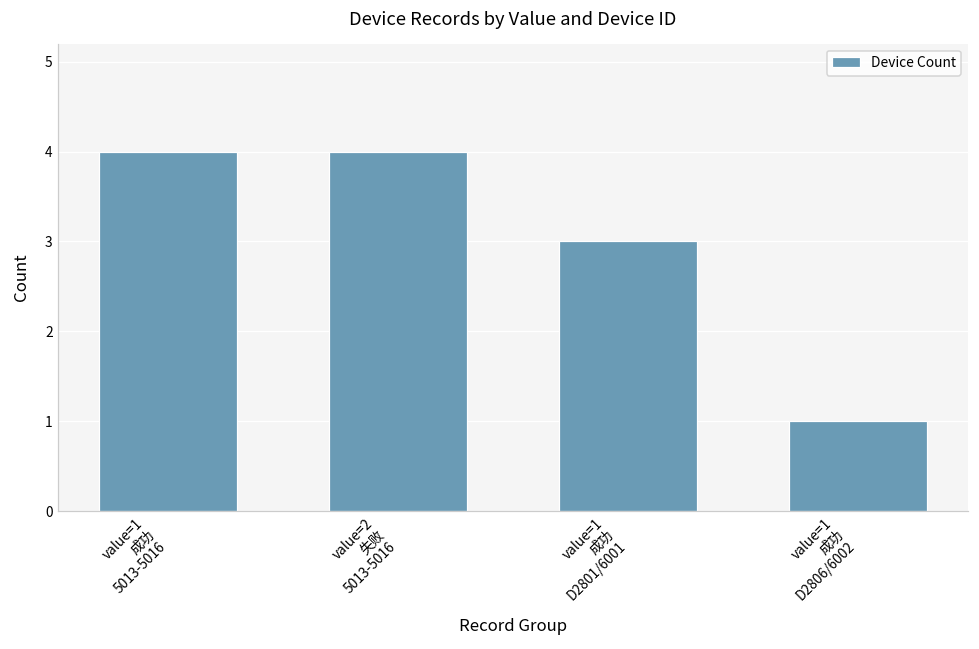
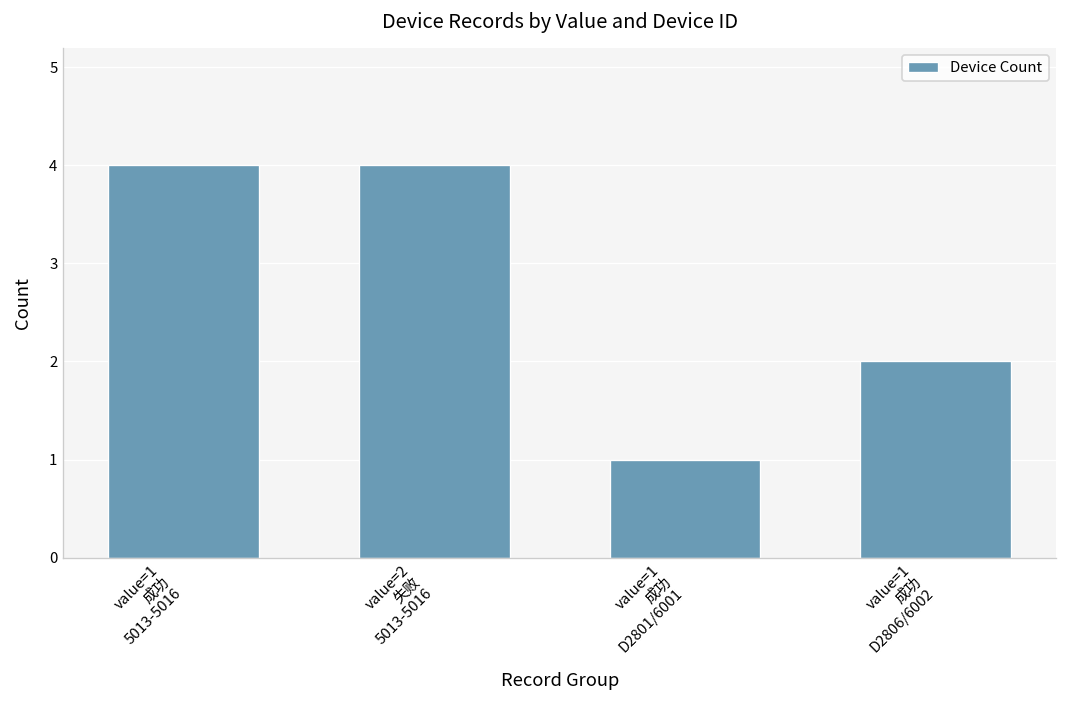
  {
    "value=1 成功 5013-5016": 4,
    "value=2 失败 5013-5016": 4,
-   "value=1 成功 D2801/6001": 3,
-   "value=1 成功 D2806/6002": 1
+   "value=1 成功 D2801/6001": 1,
+   "value=1 成功 D2806/6002": 2
  }
